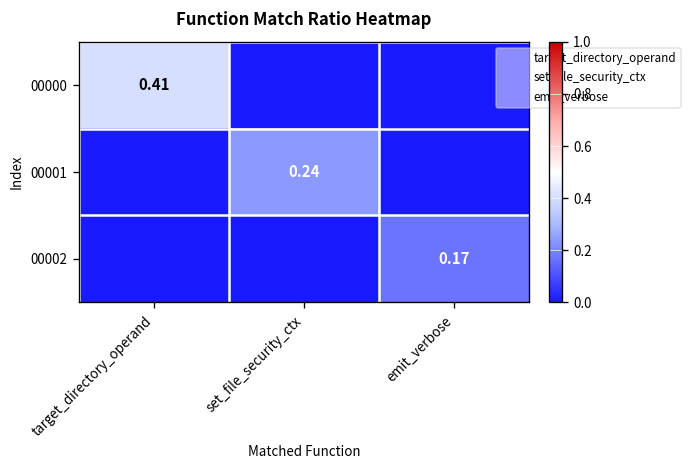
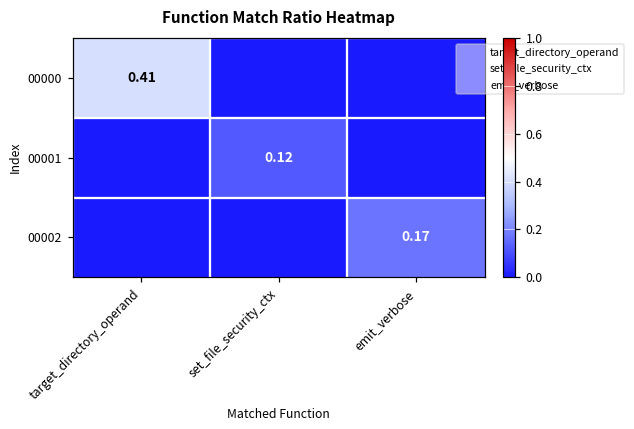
  {
    "00000": {
      "target_directory_operand": 0.41
    },
    "00001": {
-     "set_file_security_ctx": 0.24
+     "set_file_security_ctx": 0.12
    },
    "00002": {
      "emit_verbose": 0.17
    }
  }
